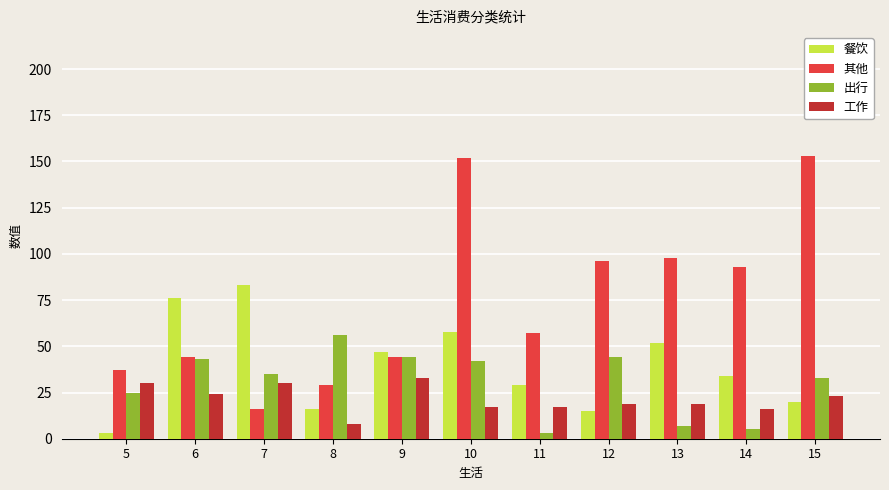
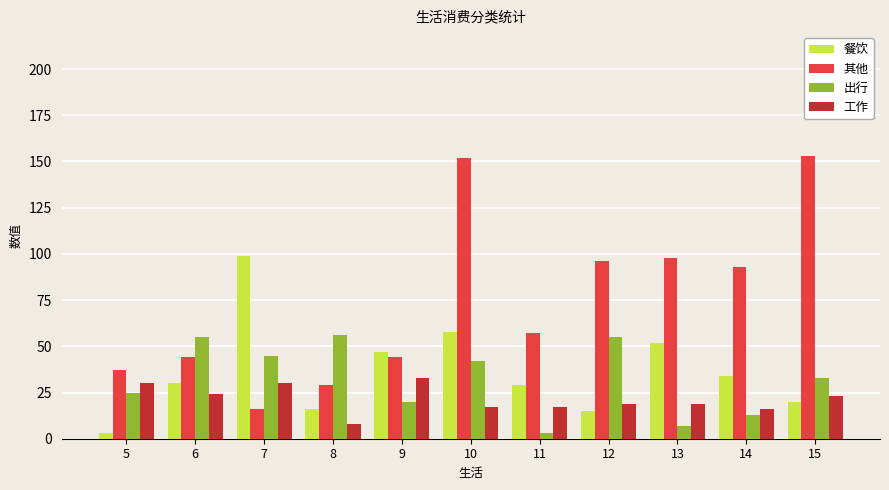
  {
    "餐饮": {
      "5": 3,
-     "6": 76,
-     "7": 83,
+     "6": 30,
+     "7": 99,
      "8": 16,
      "9": 47,
      "10": 58,
      "11": 29,
      "12": 15,
      "13": 52,
      "14": 34,
      "15": 20
    },
    "出行": {
      "5": 25,
-     "6": 43,
-     "7": 35,
+     "6": 55,
+     "7": 45,
      "8": 56,
-     "9": 44,
+     "9": 20,
      "10": 42,
      "11": 3,
-     "12": 44,
+     "12": 55,
      "13": 7,
-     "14": 5,
+     "14": 13,
      "15": 33
    }
  }
